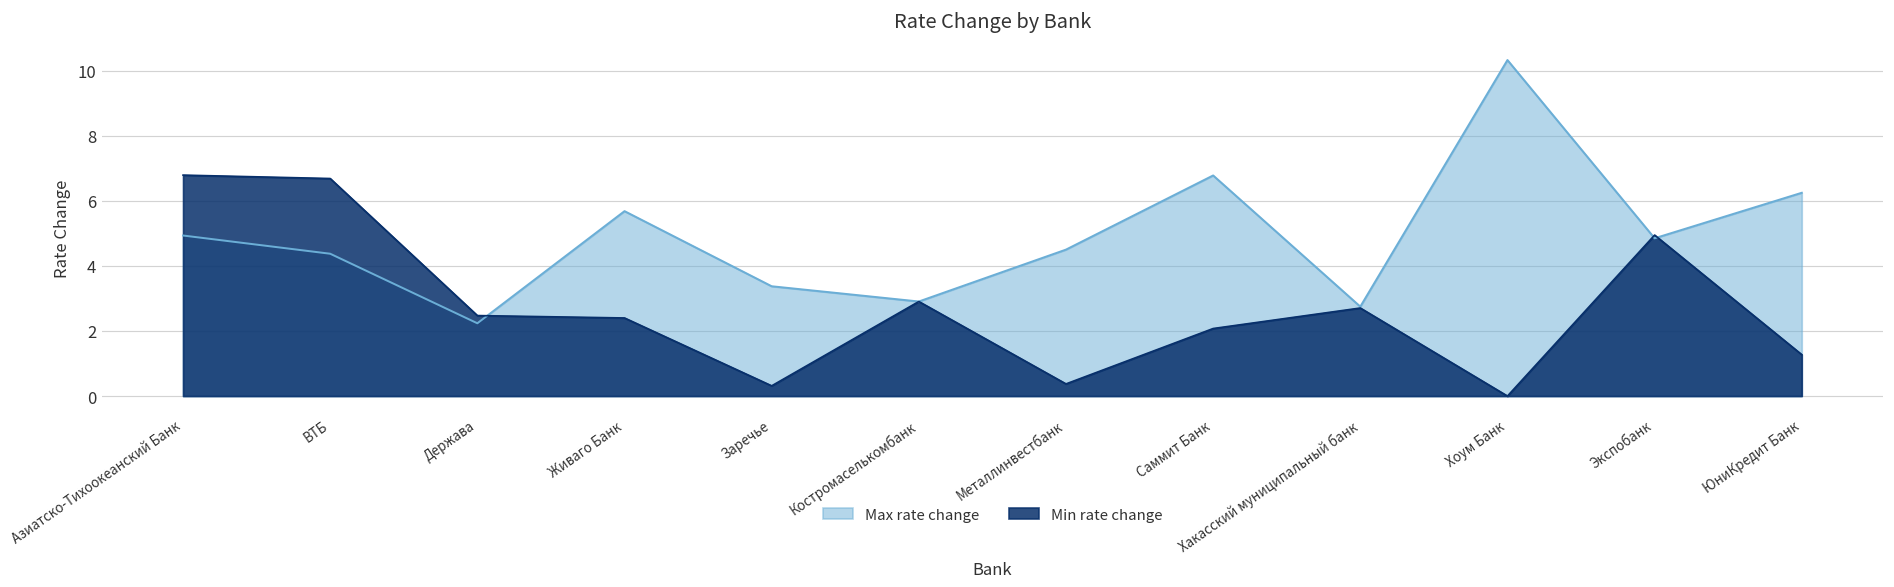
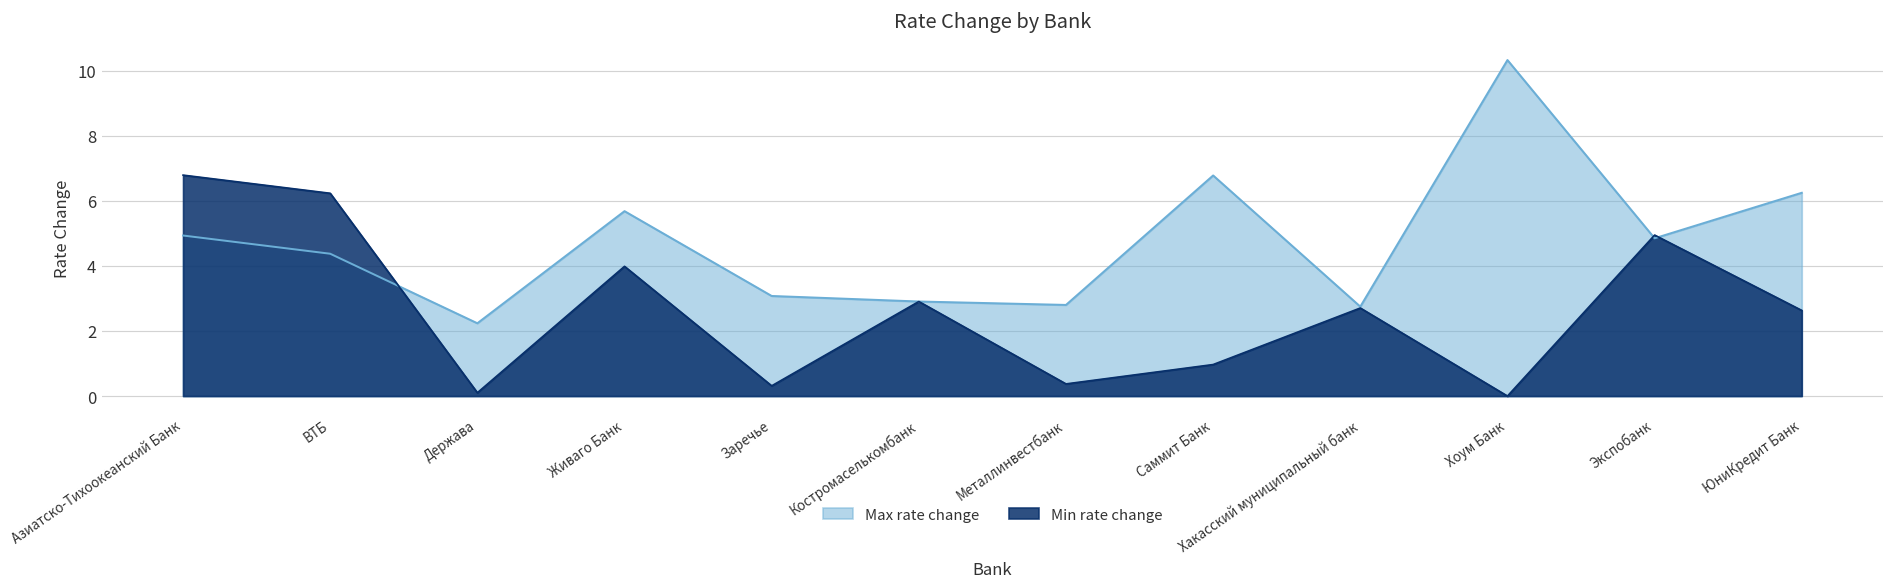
  {
    "Max rate change": {
      "Азиатско-Тихоокеанский Банк": 4.9,
      "ВТБ": 4.4,
      "Держава": 2.2,
      "Живаго Банк": 5.7,
-     "Заречье": 3.4,
-     "Металлинвестбанк": 4.5,
+     "Заречье": 3.1,
+     "Металлинвестбанк": 2.8,
      "Саммит Банк": 6.8,
      "Хоум Банк": 10.3,
      "Экспобанк": 4.8,
      "ЮниКредит Банк": 6.2
    },
    "Min rate change": {
      "Азиатско-Тихоокеанский Банк": 6.8,
-     "ВТБ": 6.7,
-     "Держава": 2.5,
-     "Живаго Банк": 2.4,
+     "ВТБ": 6.2,
+     "Держава": 0.1,
+     "Живаго Банк": 4.0,
      "Заречье": 0.3,
      "Металлинвестбанк": 0.4,
-     "Саммит Банк": 2.1,
+     "Саммит Банк": 1.0,
      "Хоум Банк": 0.0,
      "Экспобанк": 4.9,
-     "ЮниКредит Банк": 1.3
+     "ЮниКредит Банк": 2.6
    }
  }
